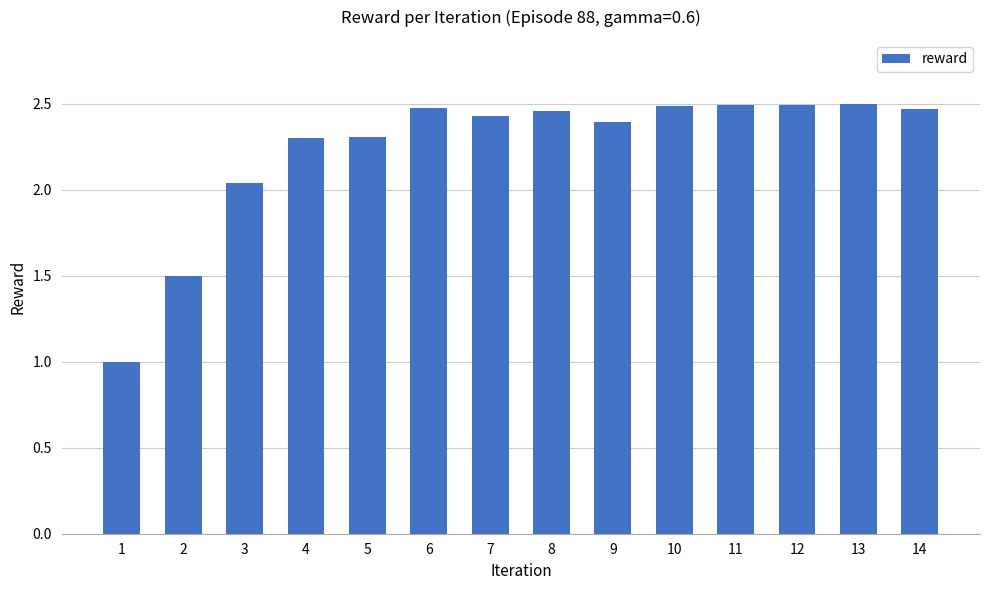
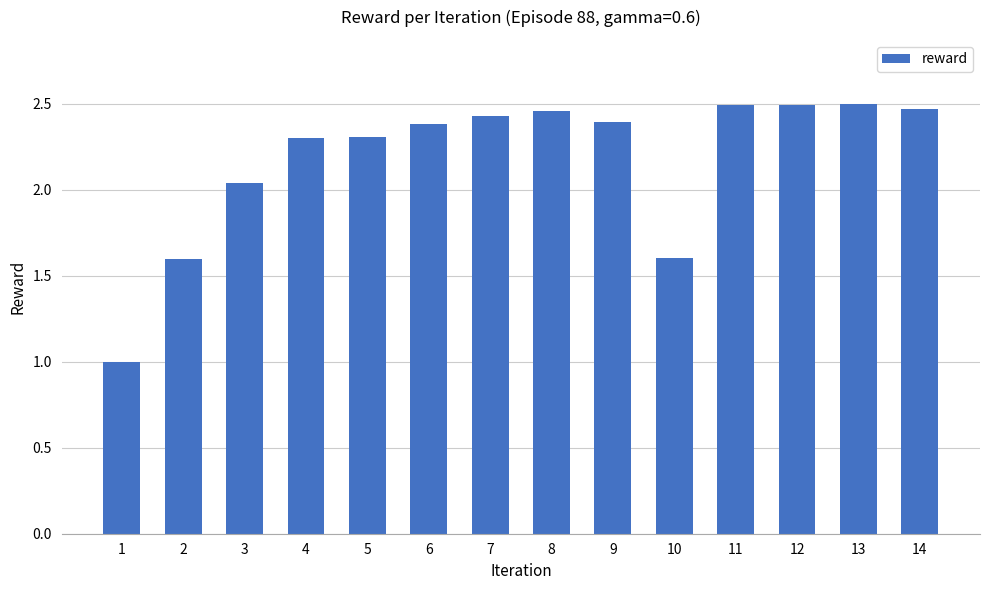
  {
    "1": 1.00,
-   "2": 1.50,
+   "2": 1.60,
    "3": 2.04,
    "4": 2.30,
    "5": 2.31,
-   "6": 2.47,
+   "6": 2.38,
    "7": 2.43,
    "8": 2.46,
    "9": 2.39,
-   "10": 2.48,
+   "10": 1.60,
    "11": 2.49,
    "12": 2.49,
    "13": 2.50,
    "14": 2.47
  }
